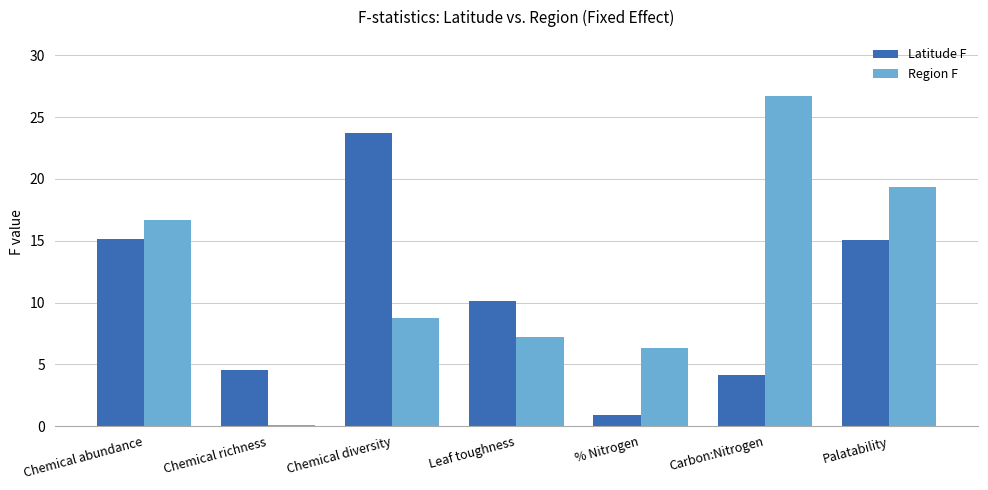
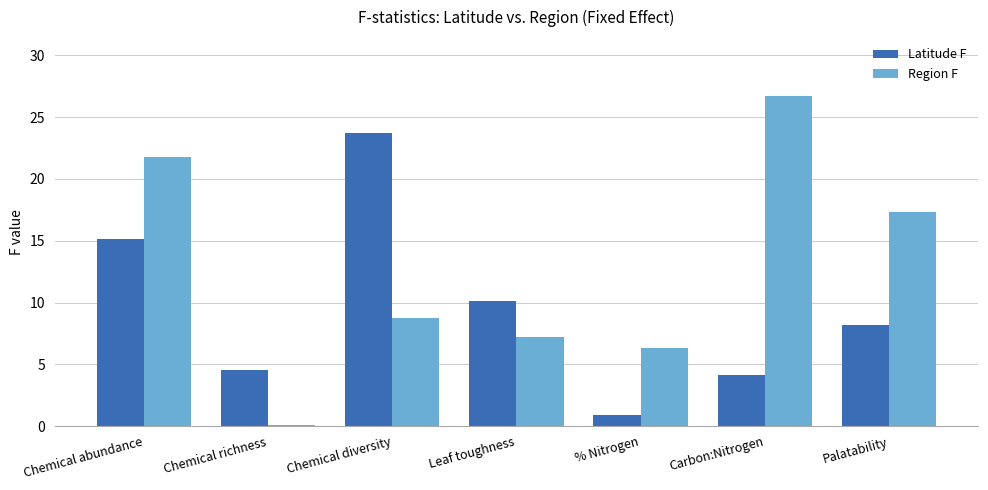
  {
    "Latitude F": {
      "Chemical abundance": 15.1,
      "Chemical richness": 4.5,
      "Chemical diversity": 23.7,
      "Leaf toughness": 10.1,
      "% Nitrogen": 0.9,
      "Carbon:Nitrogen": 4.1,
-     "Palatability": 15.1
+     "Palatability": 8.1
    },
    "Region F": {
-     "Chemical abundance": 16.7,
+     "Chemical abundance": 21.8,
      "Chemical diversity": 8.8,
      "Leaf toughness": 7.2,
      "% Nitrogen": 6.3,
      "Carbon:Nitrogen": 26.7,
-     "Palatability": 19.3
+     "Palatability": 17.4
    }
  }
